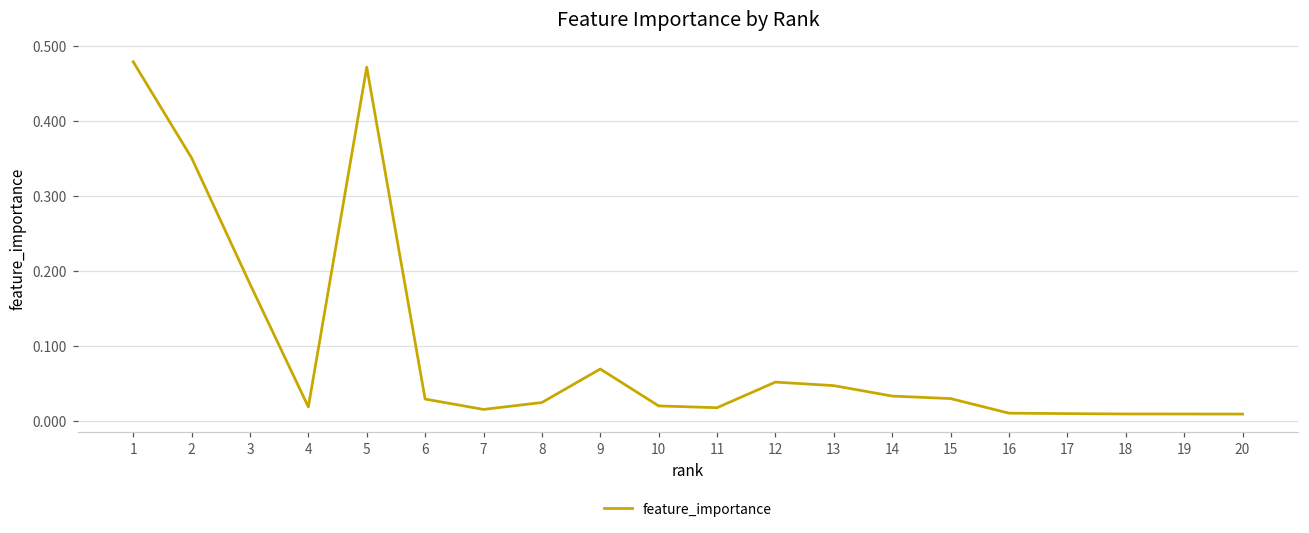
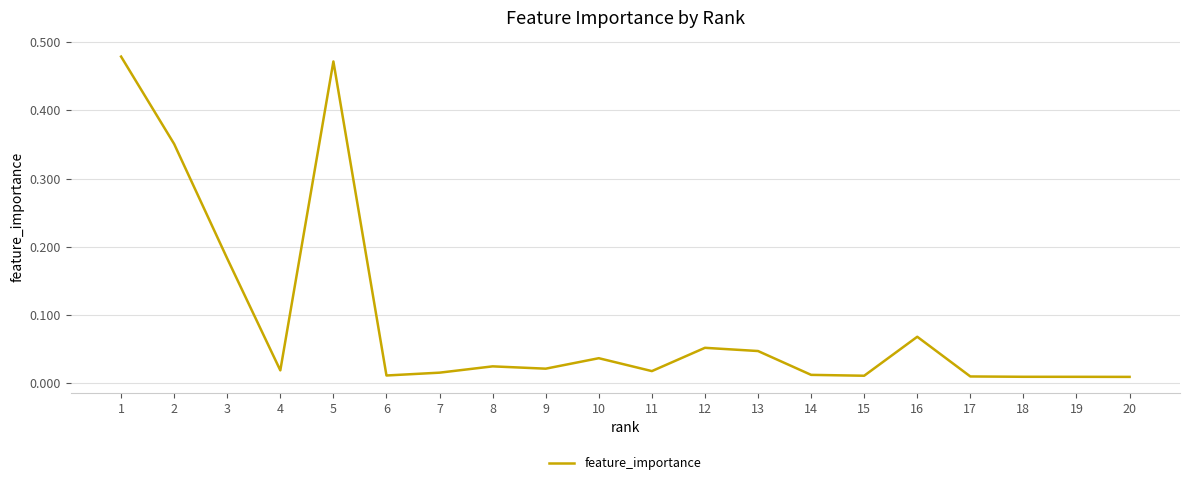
  {
    "1": 0.48,
    "2": 0.35,
    "3": 0.18,
    "4": 0.02,
    "5": 0.47,
-   "6": 0.03,
+   "6": 0.01,
    "7": 0.02,
    "8": 0.02,
-   "9": 0.07,
-   "10": 0.02,
+   "9": 0.02,
+   "10": 0.04,
    "11": 0.02,
    "12": 0.05,
    "13": 0.05,
-   "14": 0.03,
-   "15": 0.03,
-   "16": 0.01,
+   "14": 0.01,
+   "15": 0.01,
+   "16": 0.07,
    "17": 0.01,
    "18": 0.01,
    "19": 0.01,
    "20": 0.01
  }
